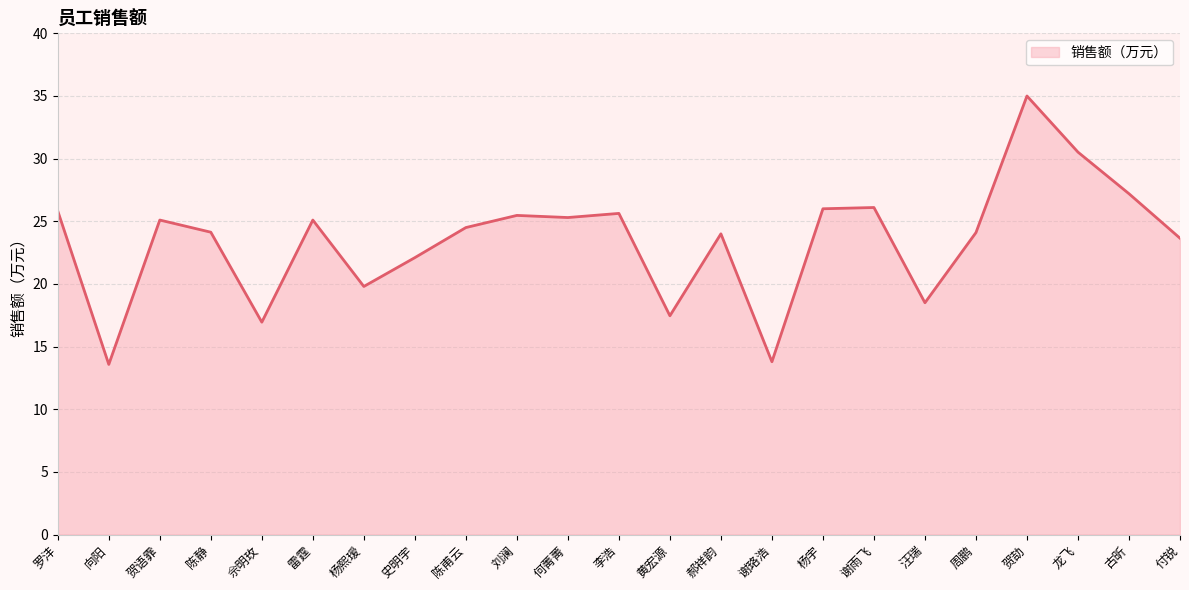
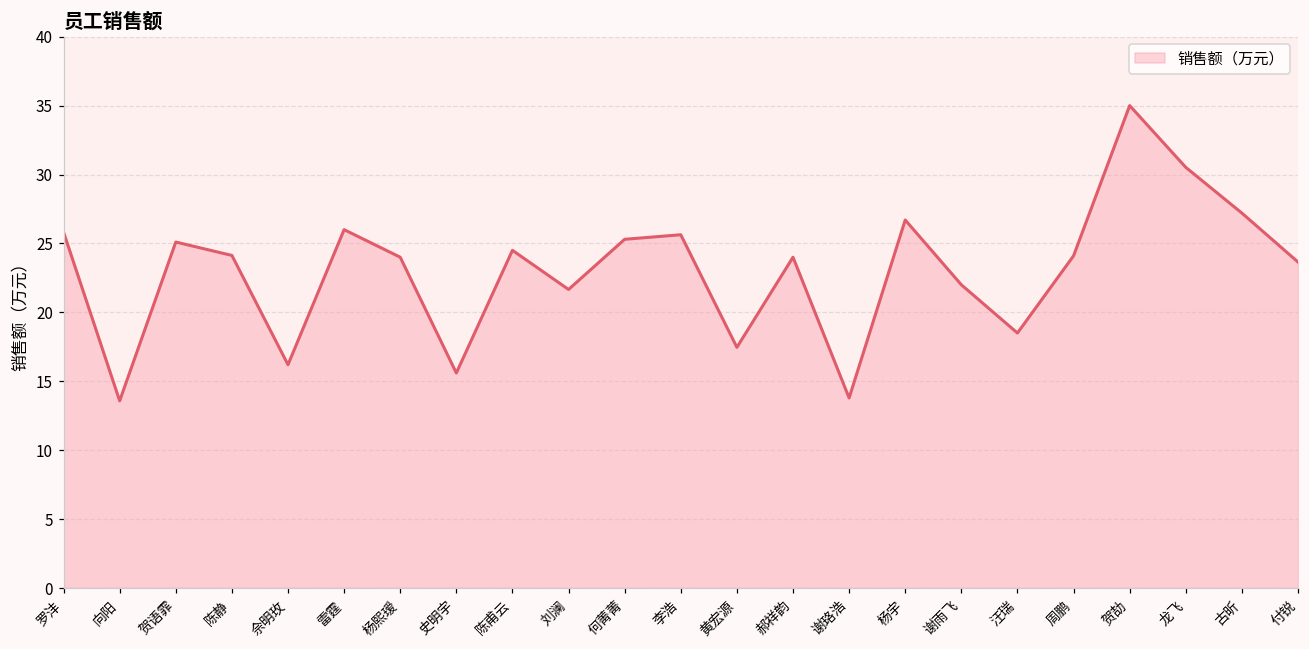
  {
    "罗沣": 25.8,
    "向阳": 13.6,
    "贺语霏": 25.1,
    "陈静": 24.1,
-   "佘明玫": 17.0,
-   "雷霆": 25.1,
-   "杨熙瑷": 19.8,
-   "史明宇": 22.1,
+   "佘明玫": 16.2,
+   "雷霆": 26.0,
+   "杨熙瑷": 24.0,
+   "史明宇": 15.6,
    "陈甫云": 24.5,
-   "刘澜": 25.5,
+   "刘澜": 21.7,
    "何菁菁": 25.3,
    "李浩": 25.6,
    "黄宏源": 17.5,
    "郝祥韵": 24.0,
    "谢珞浩": 13.8,
-   "杨宇": 26.0,
-   "谢雨飞": 26.1,
+   "杨宇": 26.7,
+   "谢雨飞": 22.0,
    "汪瑞": 18.5,
    "周鹏": 24.1,
    "贺劼": 35.0,
    "龙飞": 30.5,
    "古昕": 27.2,
    "付锐": 23.7
  }
